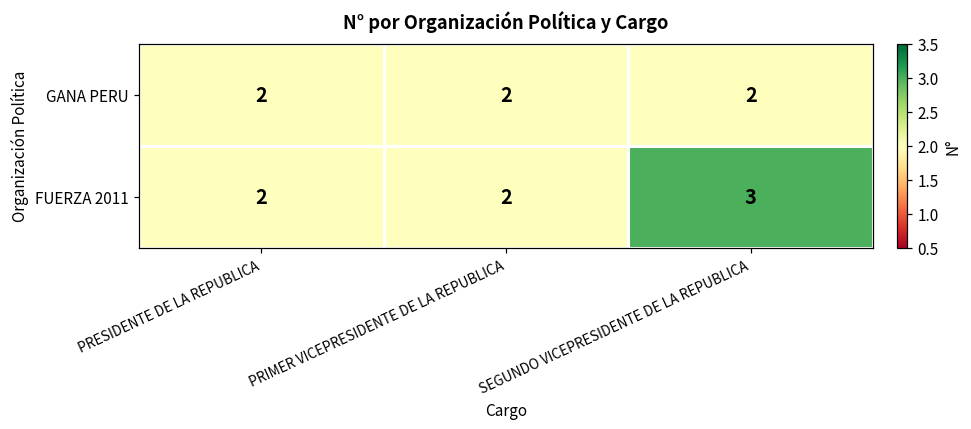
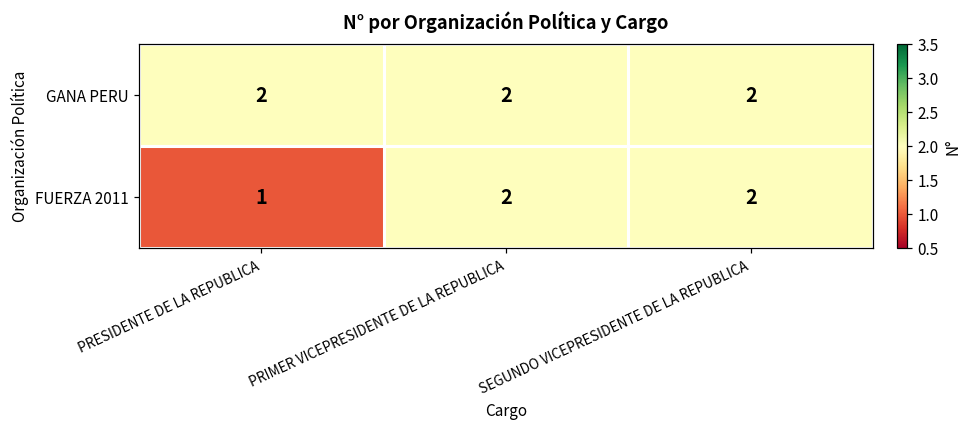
  {
    "GANA PERU": {
      "PRESIDENTE DE LA REPUBLICA": 2,
      "PRIMER VICEPRESIDENTE DE LA REPUBLICA": 2,
      "SEGUNDO VICEPRESIDENTE DE LA REPUBLICA": 2
    },
    "FUERZA 2011": {
-     "PRESIDENTE DE LA REPUBLICA": 2,
+     "PRESIDENTE DE LA REPUBLICA": 1,
      "PRIMER VICEPRESIDENTE DE LA REPUBLICA": 2,
-     "SEGUNDO VICEPRESIDENTE DE LA REPUBLICA": 3
+     "SEGUNDO VICEPRESIDENTE DE LA REPUBLICA": 2
    }
  }
